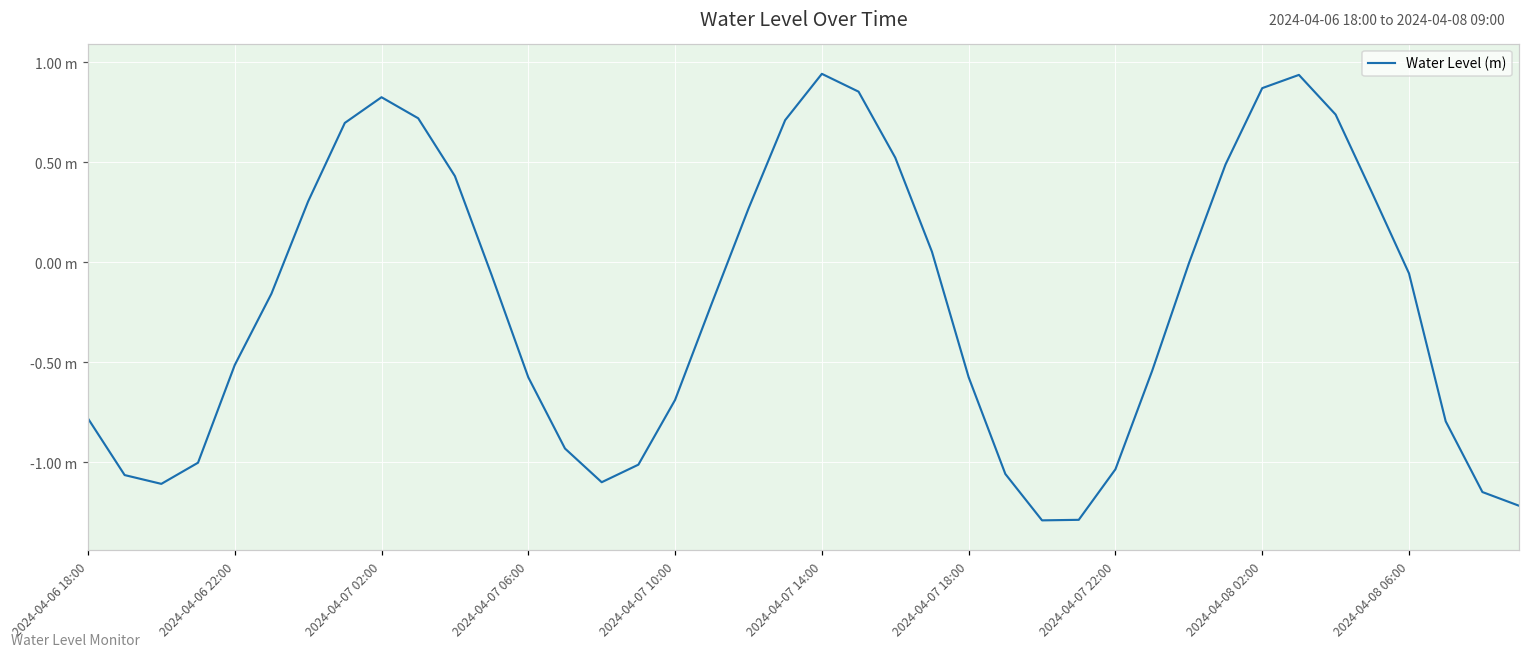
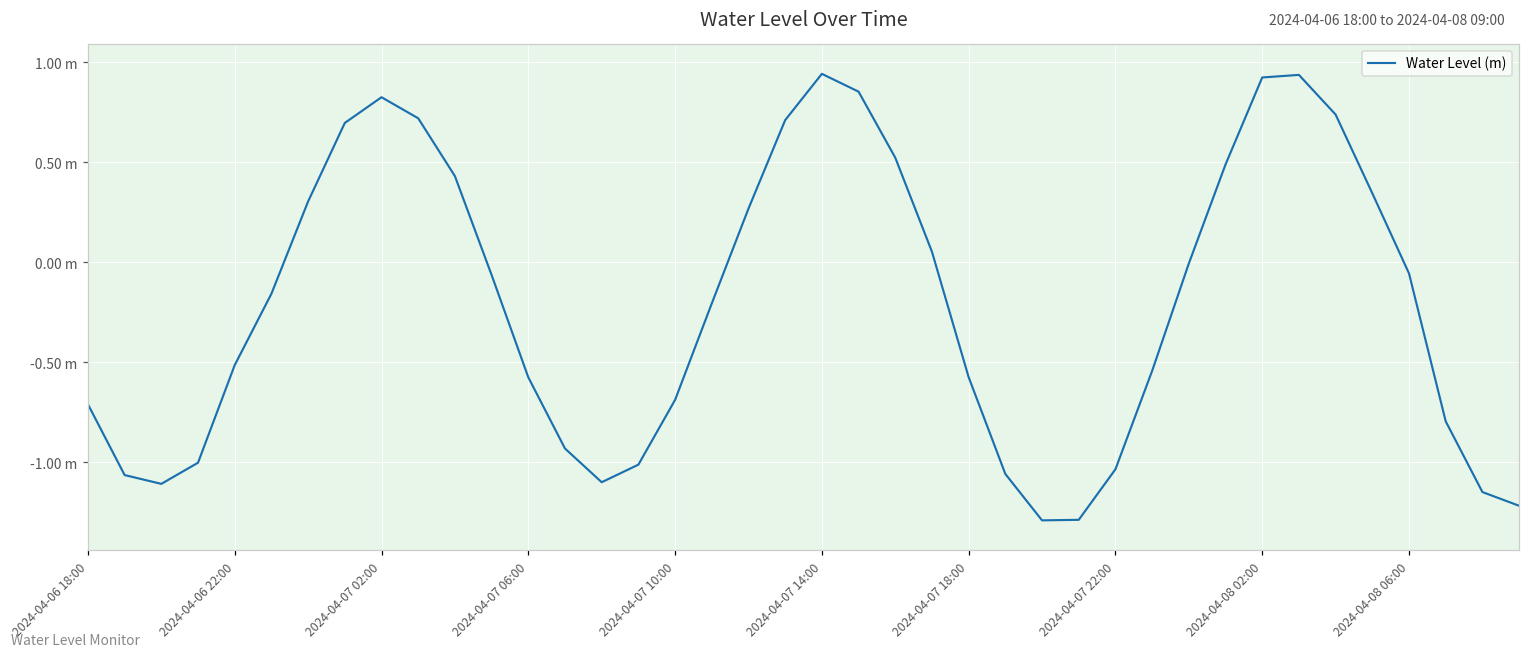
  {
-   "2024-04-06 18:00": "-0.78 m",
+   "2024-04-06 18:00": "-0.71 m",
    "2024-04-06 22:00": "-0.51 m",
    "2024-04-07 02:00": "0.83 m",
    "2024-04-07 06:00": "-0.57 m",
    "2024-04-07 10:00": "-0.69 m",
    "2024-04-07 14:00": "0.94 m",
    "2024-04-07 18:00": "-0.57 m",
    "2024-04-07 22:00": "-1.03 m",
-   "2024-04-08 02:00": "0.87 m",
+   "2024-04-08 02:00": "0.92 m",
    "2024-04-08 06:00": "-0.06 m"
  }
